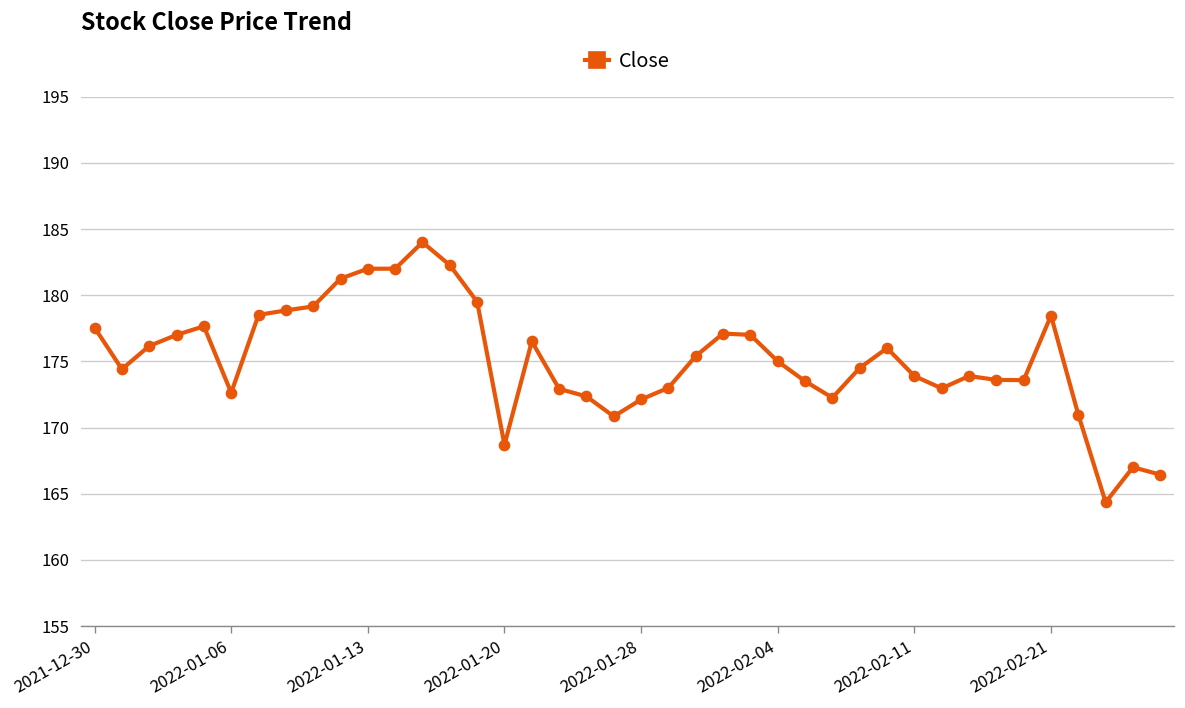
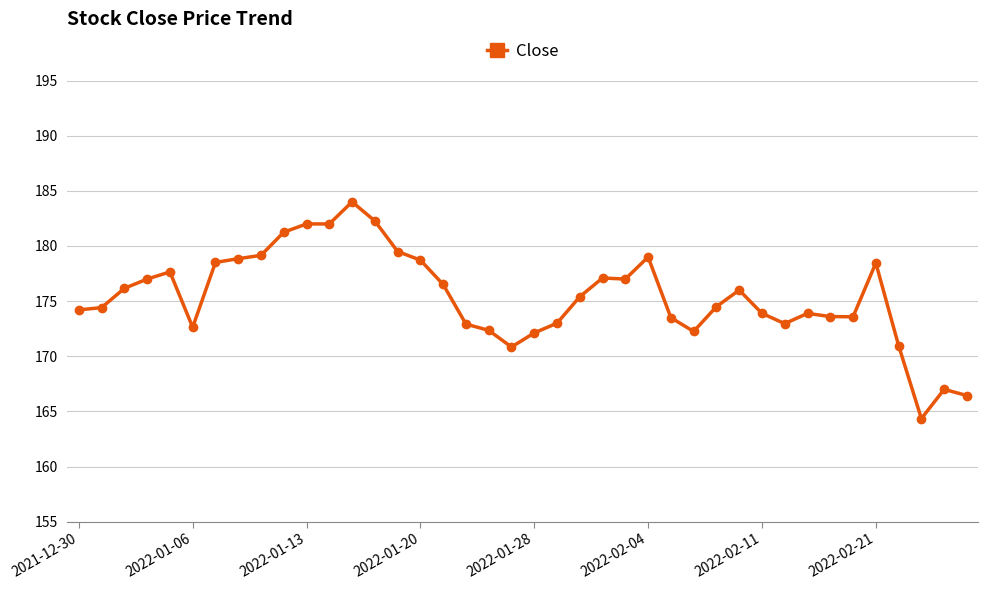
  {
-   "2021-12-30": 177.6,
+   "2021-12-30": 174.2,
    "2022-01-06": 172.6,
    "2022-01-13": 182.0,
-   "2022-01-20": 168.7,
+   "2022-01-20": 178.7,
    "2022-01-28": 172.1,
-   "2022-02-04": 175,
+   "2022-02-04": 179,
    "2022-02-11": 173.9,
    "2022-02-21": 178.5
  }
